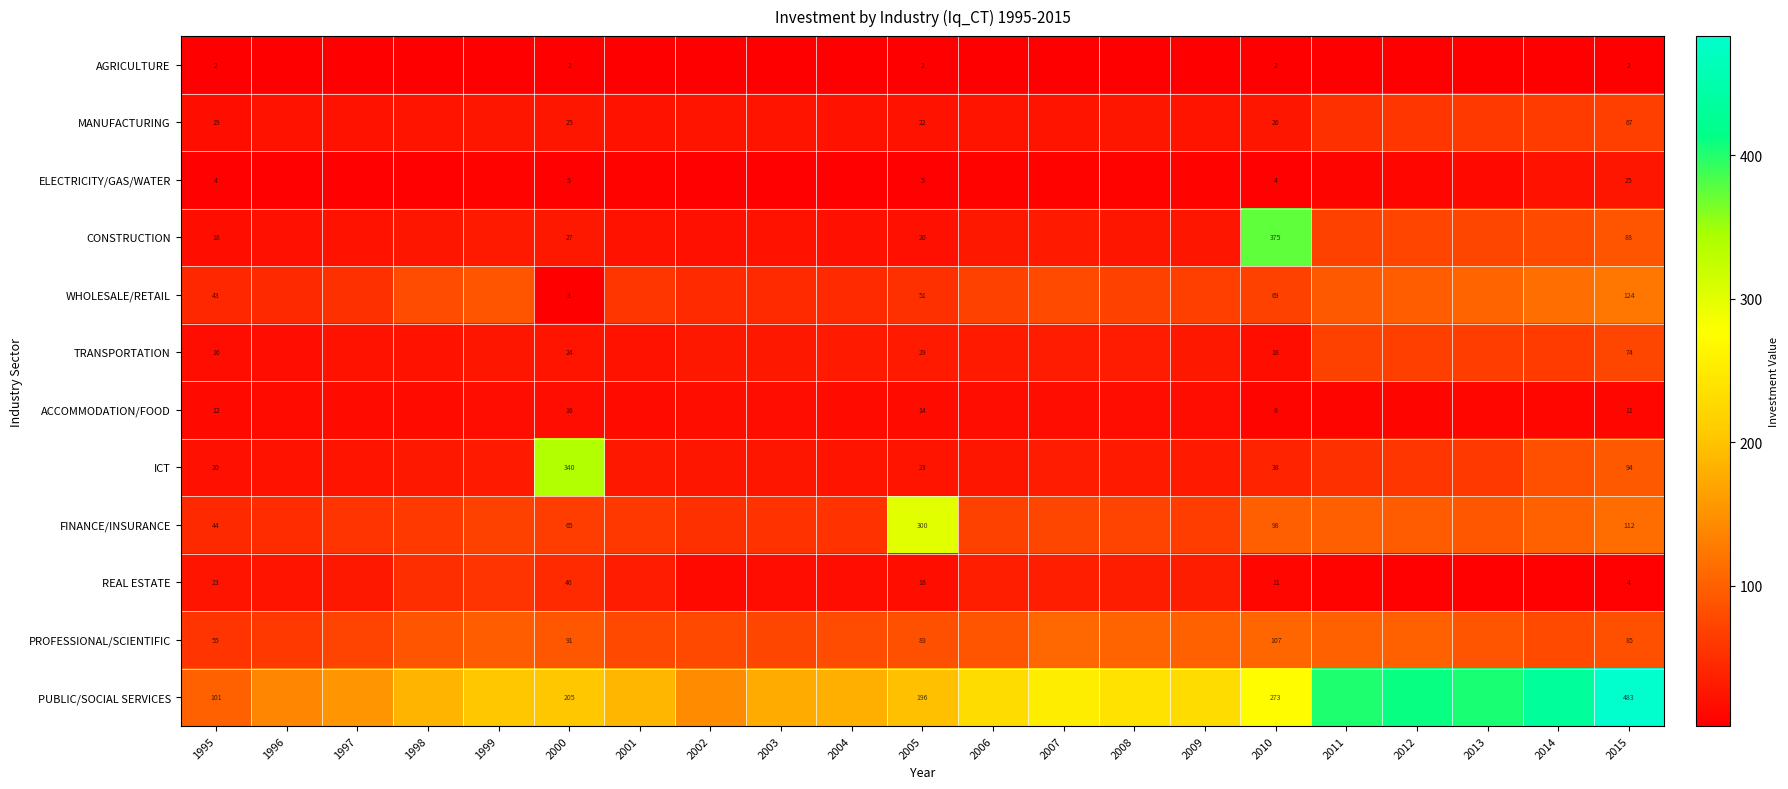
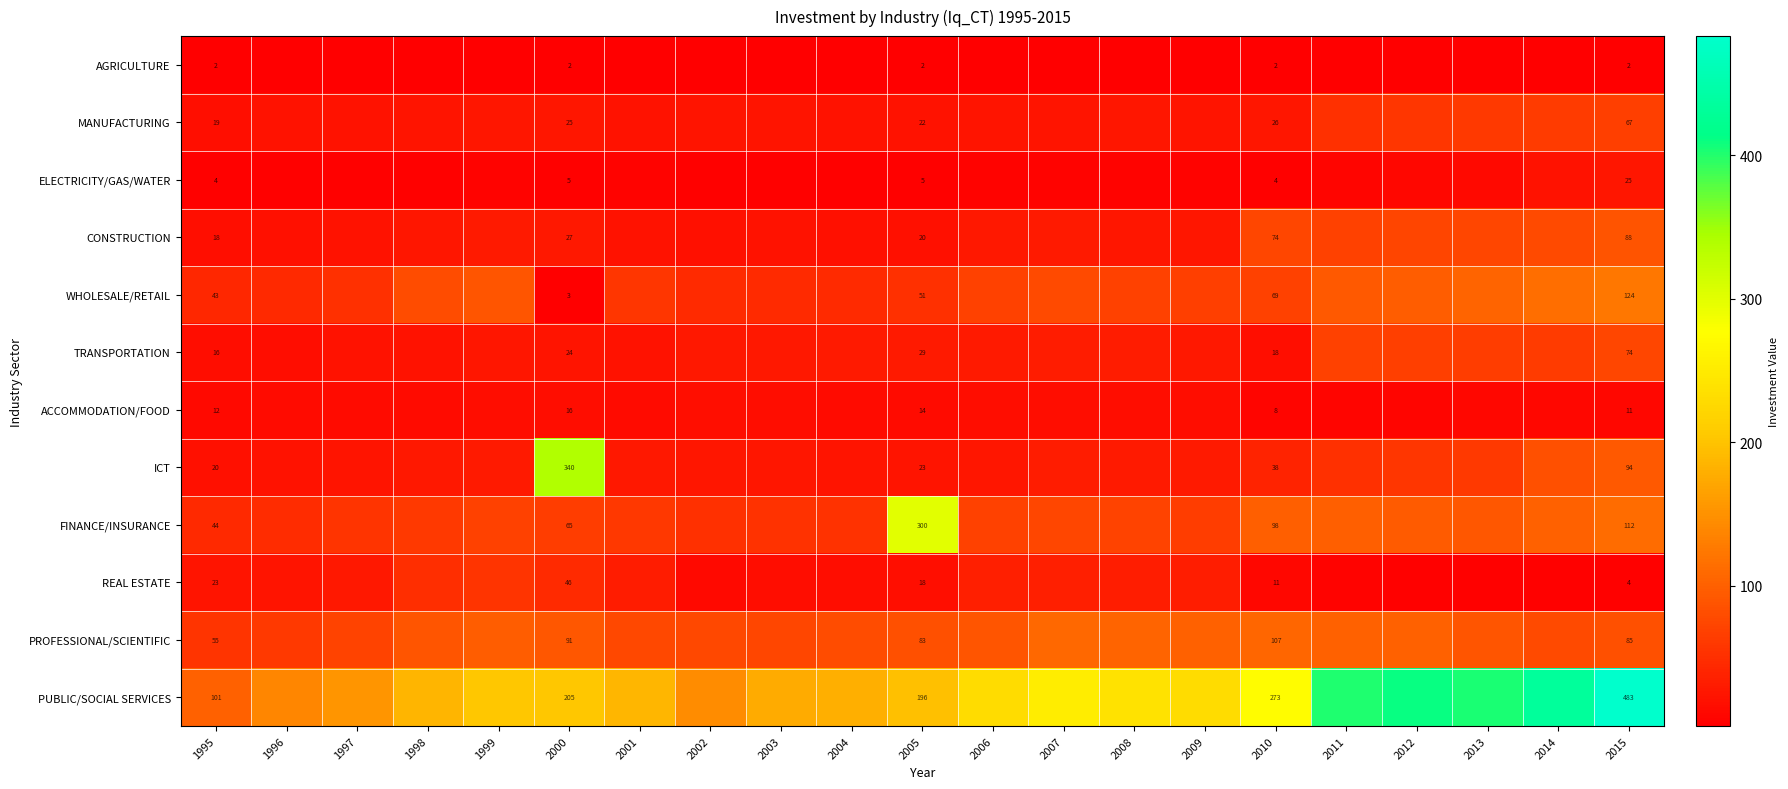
  {
    "AGRICULTURE": {
      "1995": 2,
      "2000": 2,
      "2005": 2,
      "2010": 2,
      "2015": 2
    },
    "MANUFACTURING": {
      "1995": 19,
      "2000": 25,
      "2005": 22,
      "2010": 26,
      "2015": 67
    },
    "ELECTRICITY/GAS/WATER": {
      "1995": 4,
      "2000": 5,
      "2005": 5,
      "2010": 4,
      "2015": 25
    },
    "CONSTRUCTION": {
      "1995": 18,
      "2000": 27,
      "2005": 20,
-     "2010": 375,
+     "2010": 74,
      "2015": 88
    },
    "WHOLESALE/RETAIL": {
      "1995": 43,
      "2000": 3,
      "2005": 51,
      "2010": 69,
      "2015": 124
    },
    "TRANSPORTATION": {
      "1995": 16,
      "2000": 24,
      "2005": 29,
      "2010": 18,
      "2015": 74
    },
    "ACCOMMODATION/FOOD": {
      "1995": 12,
      "2000": 16,
      "2005": 14,
      "2010": 8,
      "2015": 11
    },
    "ICT": {
      "1995": 20,
      "2000": 340,
      "2005": 23,
      "2010": 38,
      "2015": 94
    },
    "FINANCE/INSURANCE": {
      "1995": 44,
      "2000": 65,
      "2005": 300,
      "2010": 98,
      "2015": 112
    },
    "REAL ESTATE": {
      "1995": 23,
      "2000": 46,
      "2005": 18,
      "2010": 11,
      "2015": 4
    },
    "PROFESSIONAL/SCIENTIFIC": {
      "1995": 55,
      "2000": 91,
      "2005": 83,
      "2010": 107,
      "2015": 85
    },
    "PUBLIC/SOCIAL SERVICES": {
      "1995": 101,
      "2000": 205,
      "2005": 196,
      "2010": 273,
      "2015": 483
    }
  }
